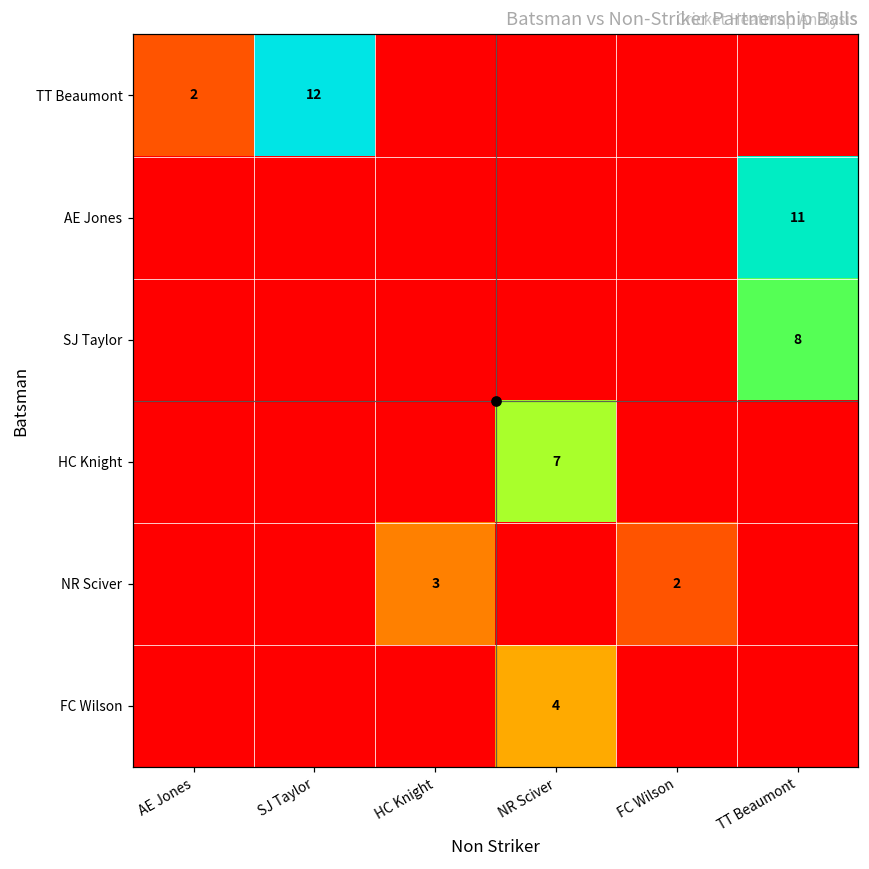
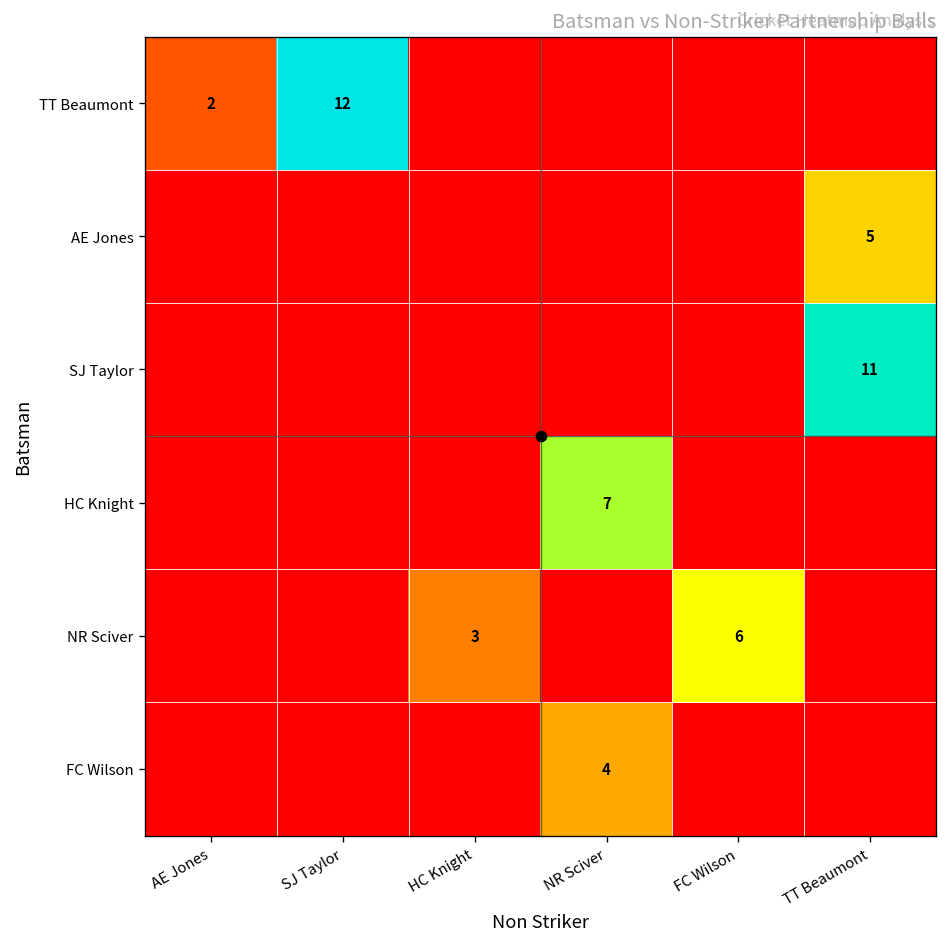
  {
    "TT Beaumont": {
      "AE Jones": 2,
      "SJ Taylor": 12
    },
    "AE Jones": {
-     "TT Beaumont": 11
+     "TT Beaumont": 5
    },
    "SJ Taylor": {
-     "TT Beaumont": 8
+     "TT Beaumont": 11
    },
    "HC Knight": {
      "NR Sciver": 7
    },
    "NR Sciver": {
      "HC Knight": 3,
-     "FC Wilson": 2
+     "FC Wilson": 6
    },
    "FC Wilson": {
      "NR Sciver": 4
    }
  }
